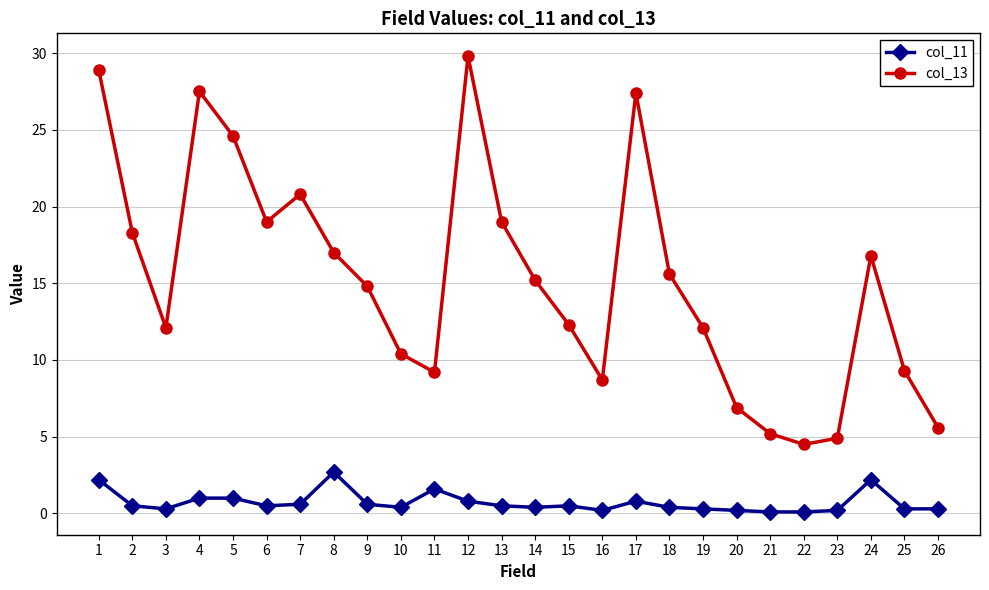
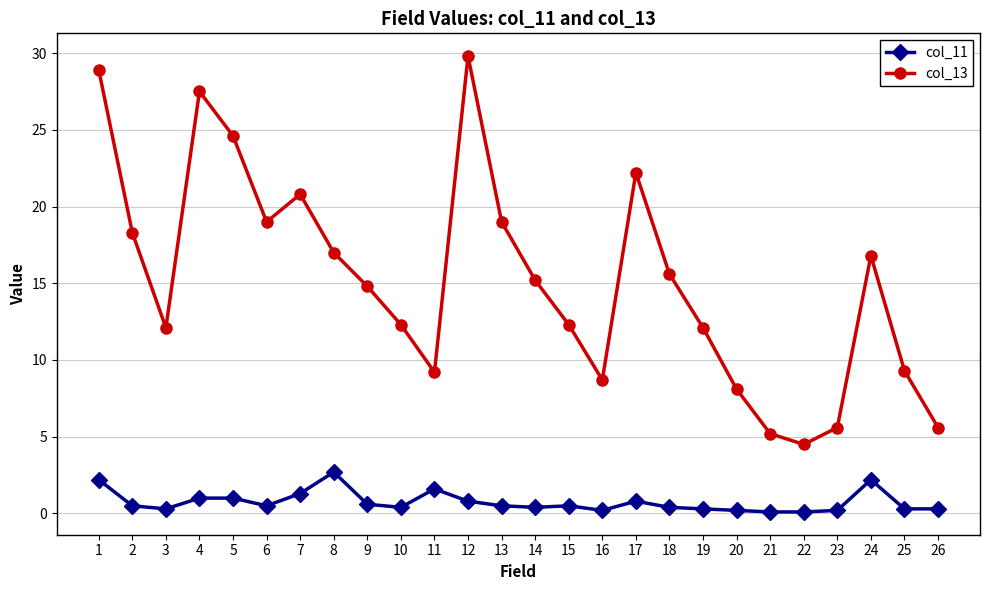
  {
    "col_11": {
      "1": 2.2,
      "2": 0.5,
      "3": 0.3,
      "4": 1.0,
      "5": 1.0,
      "6": 0.5,
-     "7": 0.6,
+     "7": 1.3,
      "8": 2.7,
      "9": 0.6,
      "10": 0.4,
      "11": 1.6,
      "12": 0.8,
      "13": 0.5,
      "14": 0.4,
      "15": 0.5,
      "16": 0.2,
      "17": 0.8,
      "18": 0.4,
      "19": 0.3,
      "20": 0.2,
      "21": 0.1,
      "22": 0.1,
      "23": 0.2,
      "24": 2.2,
      "25": 0.3,
      "26": 0.3
    },
    "col_13": {
      "1": 28.9,
      "2": 18.3,
      "3": 12.1,
      "4": 27.5,
      "5": 24.6,
      "6": 19.0,
      "7": 20.8,
      "8": 17.0,
      "9": 14.8,
-     "10": 10.4,
+     "10": 12.3,
      "11": 9.2,
      "12": 29.8,
      "13": 19.0,
      "14": 15.2,
      "15": 12.3,
      "16": 8.7,
-     "17": 27.4,
+     "17": 22.2,
      "18": 15.6,
      "19": 12.1,
-     "20": 6.9,
+     "20": 8.1,
      "21": 5.2,
      "22": 4.5,
-     "23": 4.9,
+     "23": 5.6,
      "24": 16.8,
      "25": 9.3,
      "26": 5.6
    }
  }
